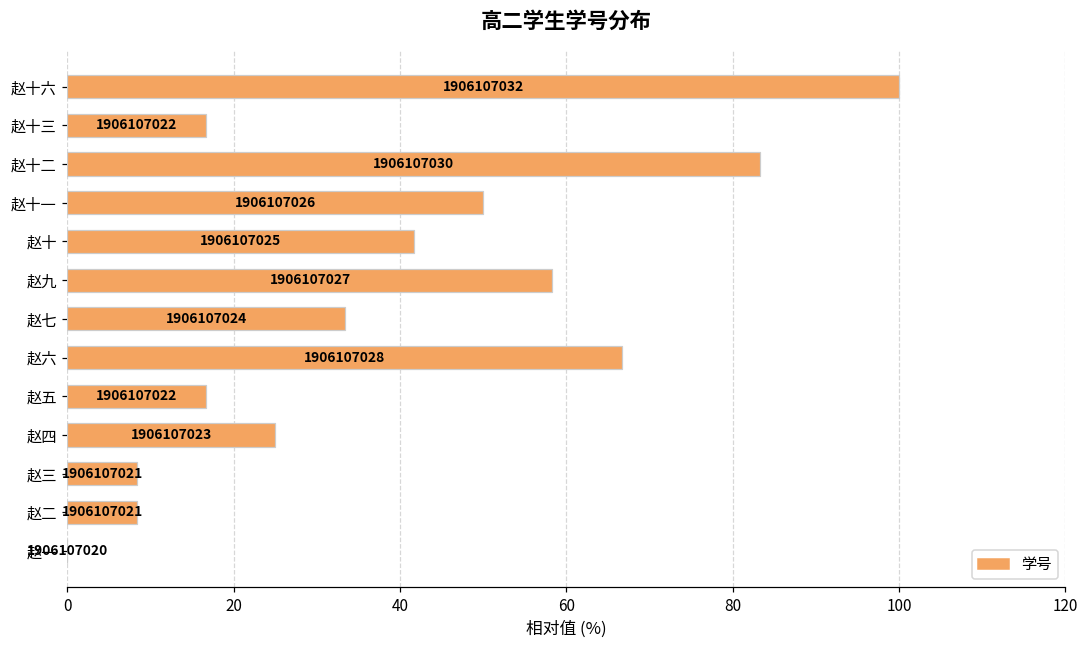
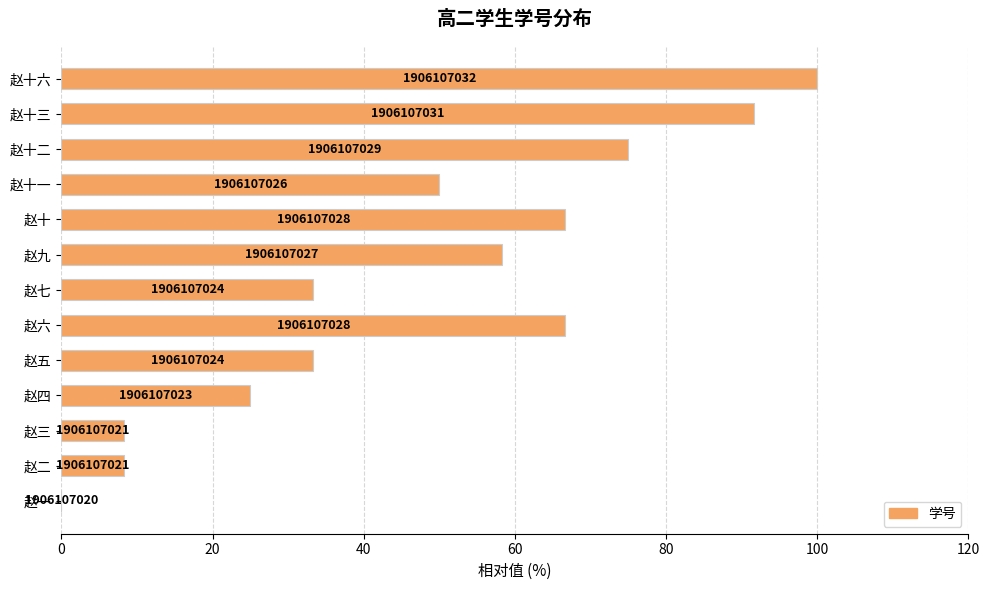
  {
-   "赵十三": 1906107022,
-   "赵十二": 1906107030,
-   "赵十": 1906107025,
-   "赵五": 1906107022
+   "赵十三": 1906107031,
+   "赵十二": 1906107029,
+   "赵十": 1906107028,
+   "赵五": 1906107024
  }
